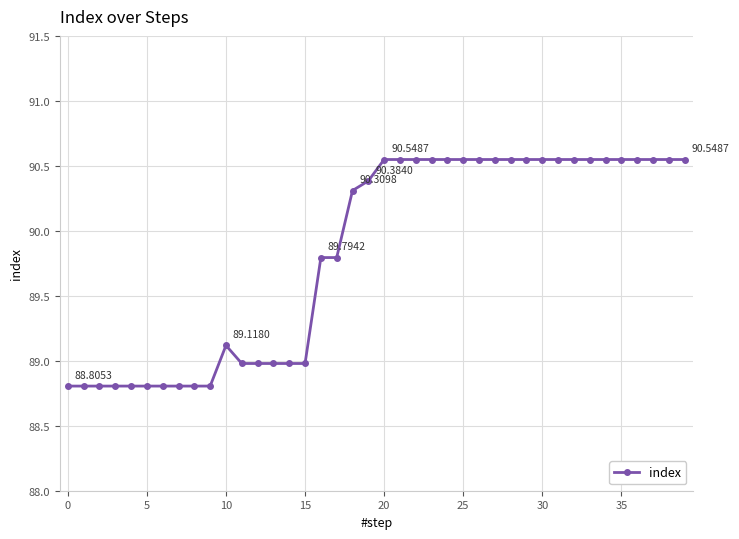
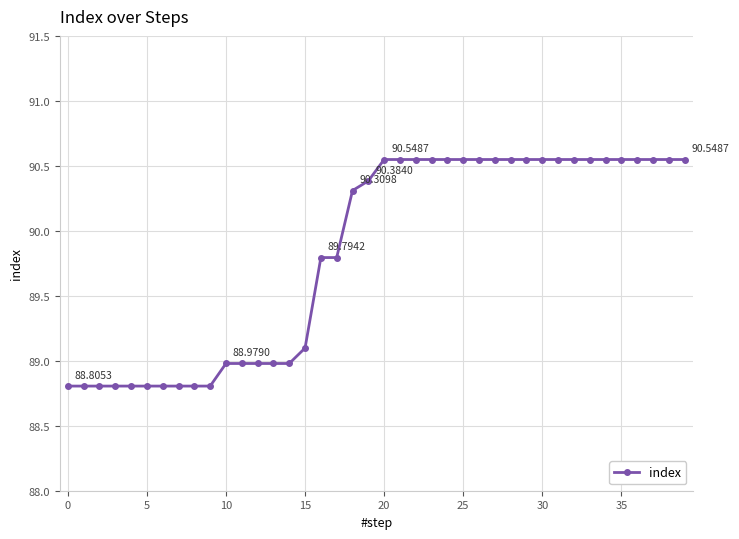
  {
-   "10": 89.1180,
-   "15": 88.98
+   "10": 88.9790,
+   "15": 89.10
  }
